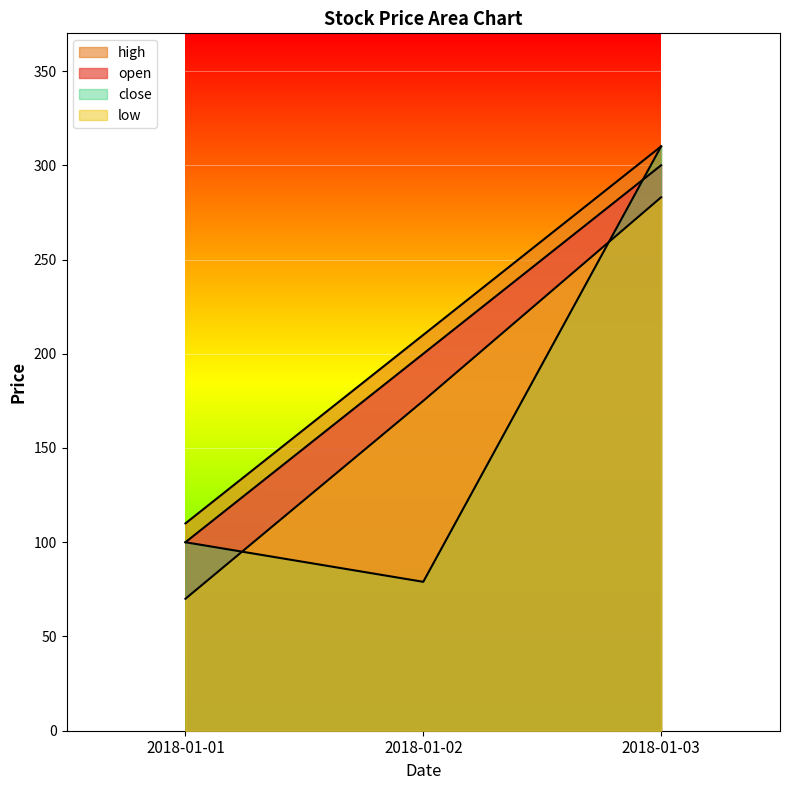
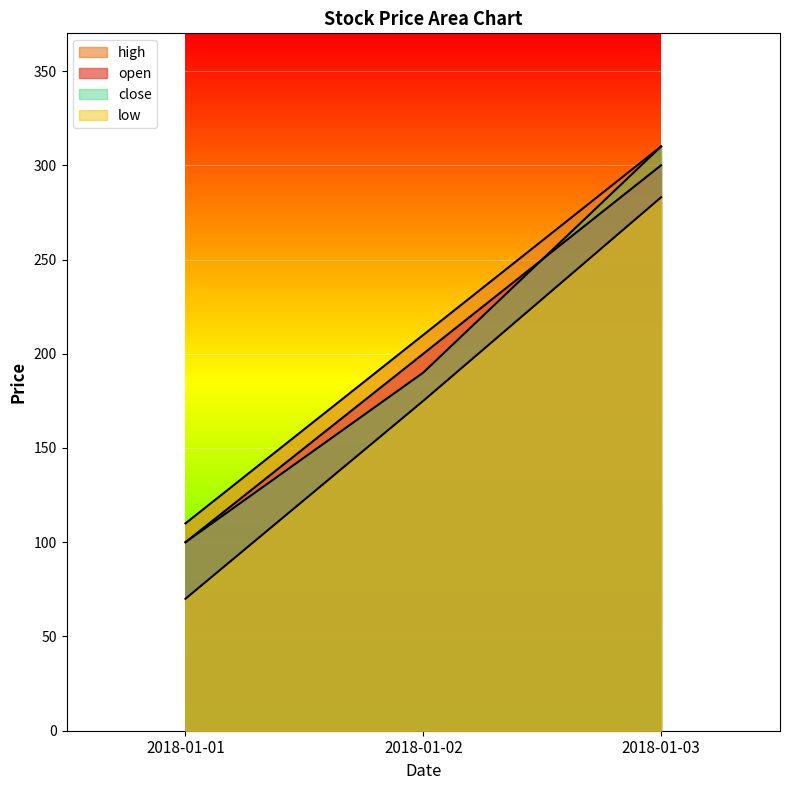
  {
    "close": {
-     "2018-01-02": 79
+     "2018-01-02": 190
    },
    "low": {
      "2018-01-01": 70,
      "2018-01-02": 175,
      "2018-01-03": 283
    }
  }
